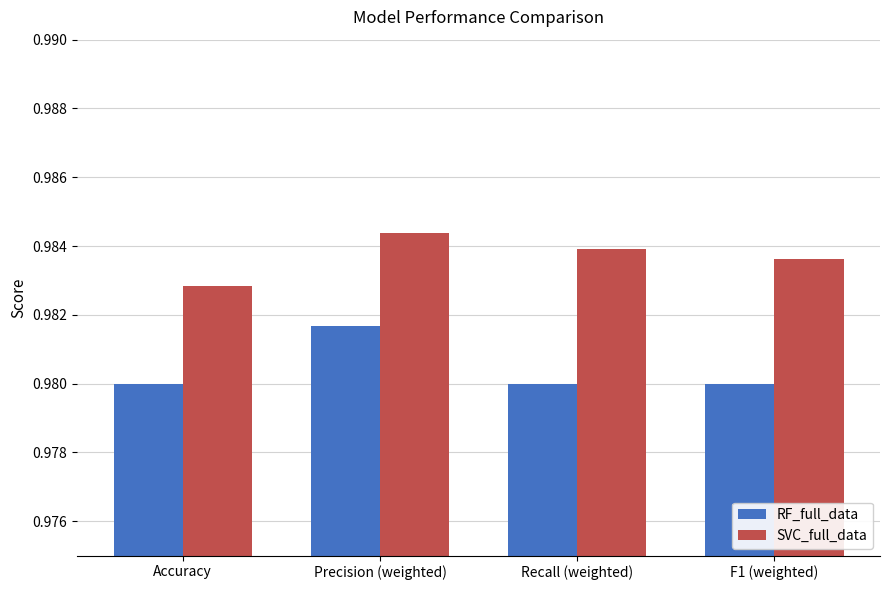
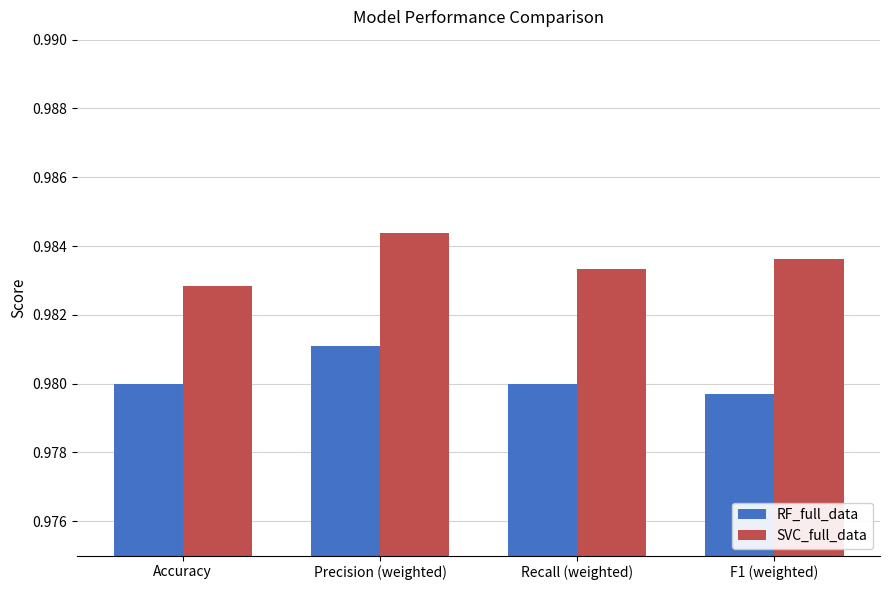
  {
    "RF_full_data": {
      "Accuracy": 0.9800,
-     "Precision (weighted)": 0.9817,
+     "Precision (weighted)": 0.9811,
      "Recall (weighted)": 0.9800,
-     "F1 (weighted)": 0.9800
+     "F1 (weighted)": 0.9797
    },
    "SVC_full_data": {
      "Accuracy": 0.9828,
      "Precision (weighted)": 0.9844,
-     "Recall (weighted)": 0.9839,
+     "Recall (weighted)": 0.9833,
      "F1 (weighted)": 0.9836
    }
  }
